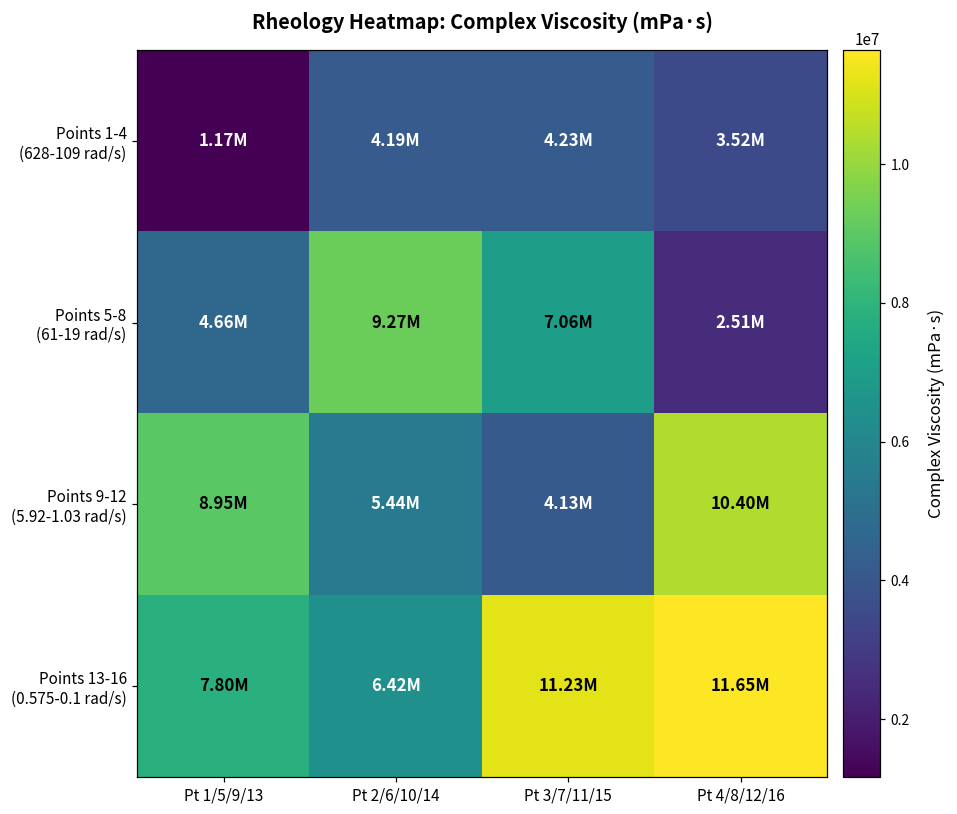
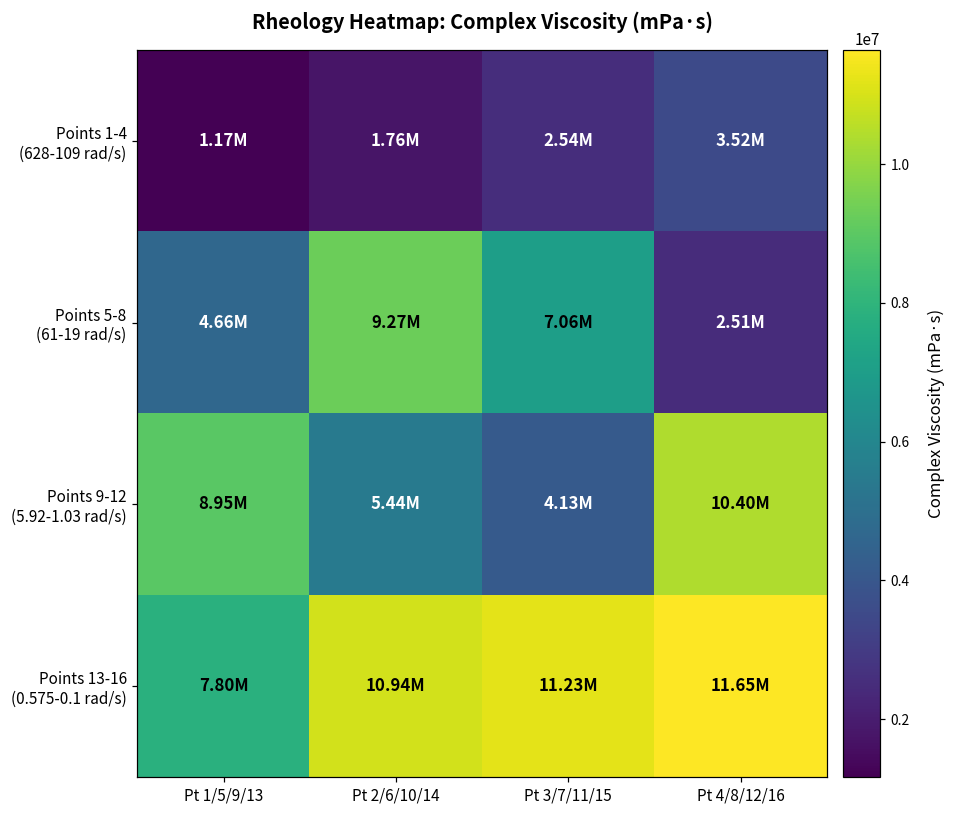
  {
    "Points 1-4 (628-109 rad/s)": {
      "Pt 1/5/9/13": "1.17M",
-     "Pt 2/6/10/14": "4.19M",
-     "Pt 3/7/11/15": "4.23M",
+     "Pt 2/6/10/14": "1.76M",
+     "Pt 3/7/11/15": "2.54M",
      "Pt 4/8/12/16": "3.52M"
    },
    "Points 5-8 (61-19 rad/s)": {
      "Pt 1/5/9/13": "4.66M",
      "Pt 2/6/10/14": "9.27M",
      "Pt 3/7/11/15": "7.06M",
      "Pt 4/8/12/16": "2.51M"
    },
    "Points 9-12 (5.92-1.03 rad/s)": {
      "Pt 1/5/9/13": "8.95M",
      "Pt 2/6/10/14": "5.44M",
      "Pt 3/7/11/15": "4.13M",
      "Pt 4/8/12/16": "10.40M"
    },
    "Points 13-16 (0.575-0.1 rad/s)": {
      "Pt 1/5/9/13": "7.80M",
-     "Pt 2/6/10/14": "6.42M",
+     "Pt 2/6/10/14": "10.94M",
      "Pt 3/7/11/15": "11.23M",
      "Pt 4/8/12/16": "11.65M"
    }
  }
